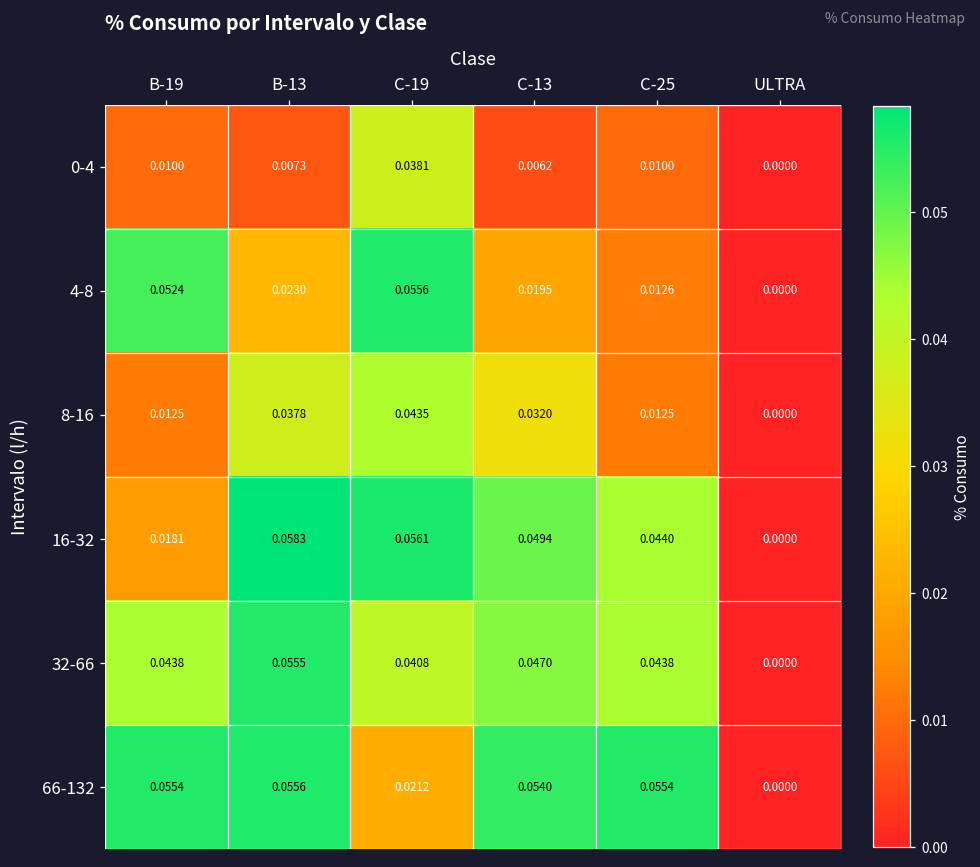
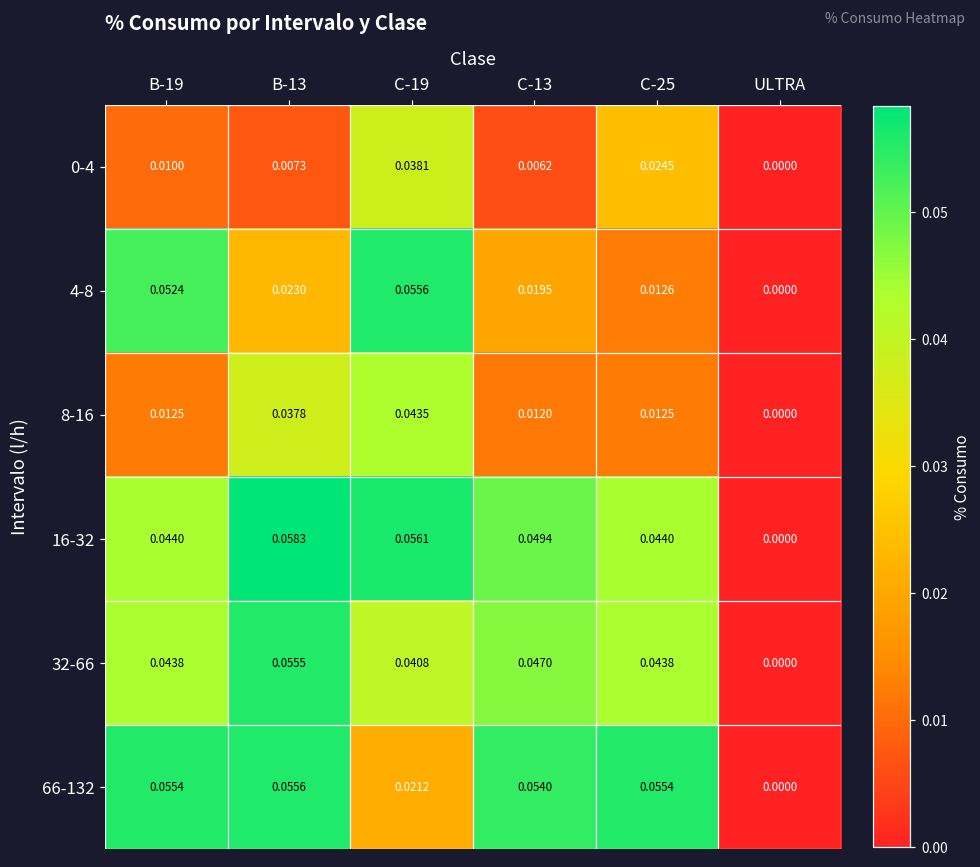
  {
    "0-4": {
      "B-19": 0.0100,
      "B-13": 0.0073,
      "C-19": 0.0381,
      "C-13": 0.0062,
-     "C-25": 0.0100,
+     "C-25": 0.0245,
      "ULTRA": 0.0000
    },
    "4-8": {
      "B-19": 0.0524,
      "B-13": 0.0230,
      "C-19": 0.0556,
      "C-13": 0.0195,
      "C-25": 0.0126,
      "ULTRA": 0.0000
    },
    "8-16": {
      "B-19": 0.0125,
      "B-13": 0.0378,
      "C-19": 0.0435,
-     "C-13": 0.0320,
+     "C-13": 0.0120,
      "C-25": 0.0125,
      "ULTRA": 0.0000
    },
    "16-32": {
-     "B-19": 0.0181,
+     "B-19": 0.0440,
      "B-13": 0.0583,
      "C-19": 0.0561,
      "C-13": 0.0494,
      "C-25": 0.0440,
      "ULTRA": 0.0000
    },
    "32-66": {
      "B-19": 0.0438,
      "B-13": 0.0555,
      "C-19": 0.0408,
      "C-13": 0.0470,
      "C-25": 0.0438,
      "ULTRA": 0.0000
    },
    "66-132": {
      "B-19": 0.0554,
      "B-13": 0.0556,
      "C-19": 0.0212,
      "C-13": 0.0540,
      "C-25": 0.0554,
      "ULTRA": 0.0000
    }
  }
